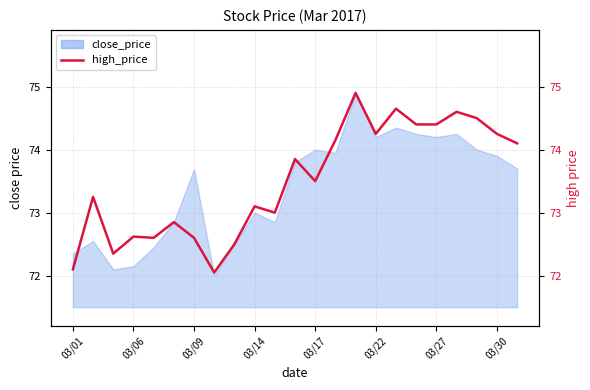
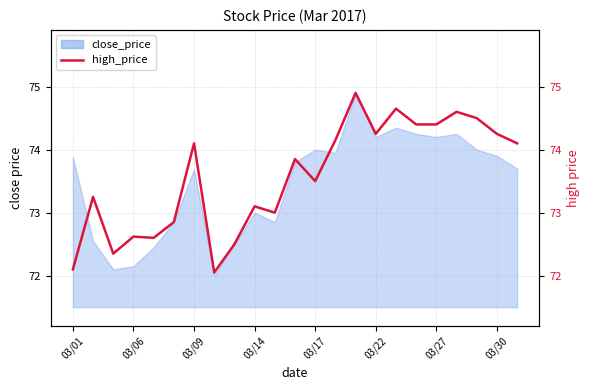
  {
    "close_price": {
-     "03/01": 72.4,
+     "03/01": 73.9,
      "03/06": 72.2,
      "03/09": 73.7,
      "03/14": 73.0,
      "03/17": 74.0,
      "03/22": 74.2,
      "03/27": 74.2,
      "03/30": 73.9
    },
    "high_price": {
      "03/01": 72.1,
      "03/06": 72.6,
-     "03/09": 72.6,
+     "03/09": 74.1,
      "03/14": 73.1,
      "03/17": 73.5,
      "03/22": 74.3,
      "03/27": 74.4,
      "03/30": 74.3
    }
  }
